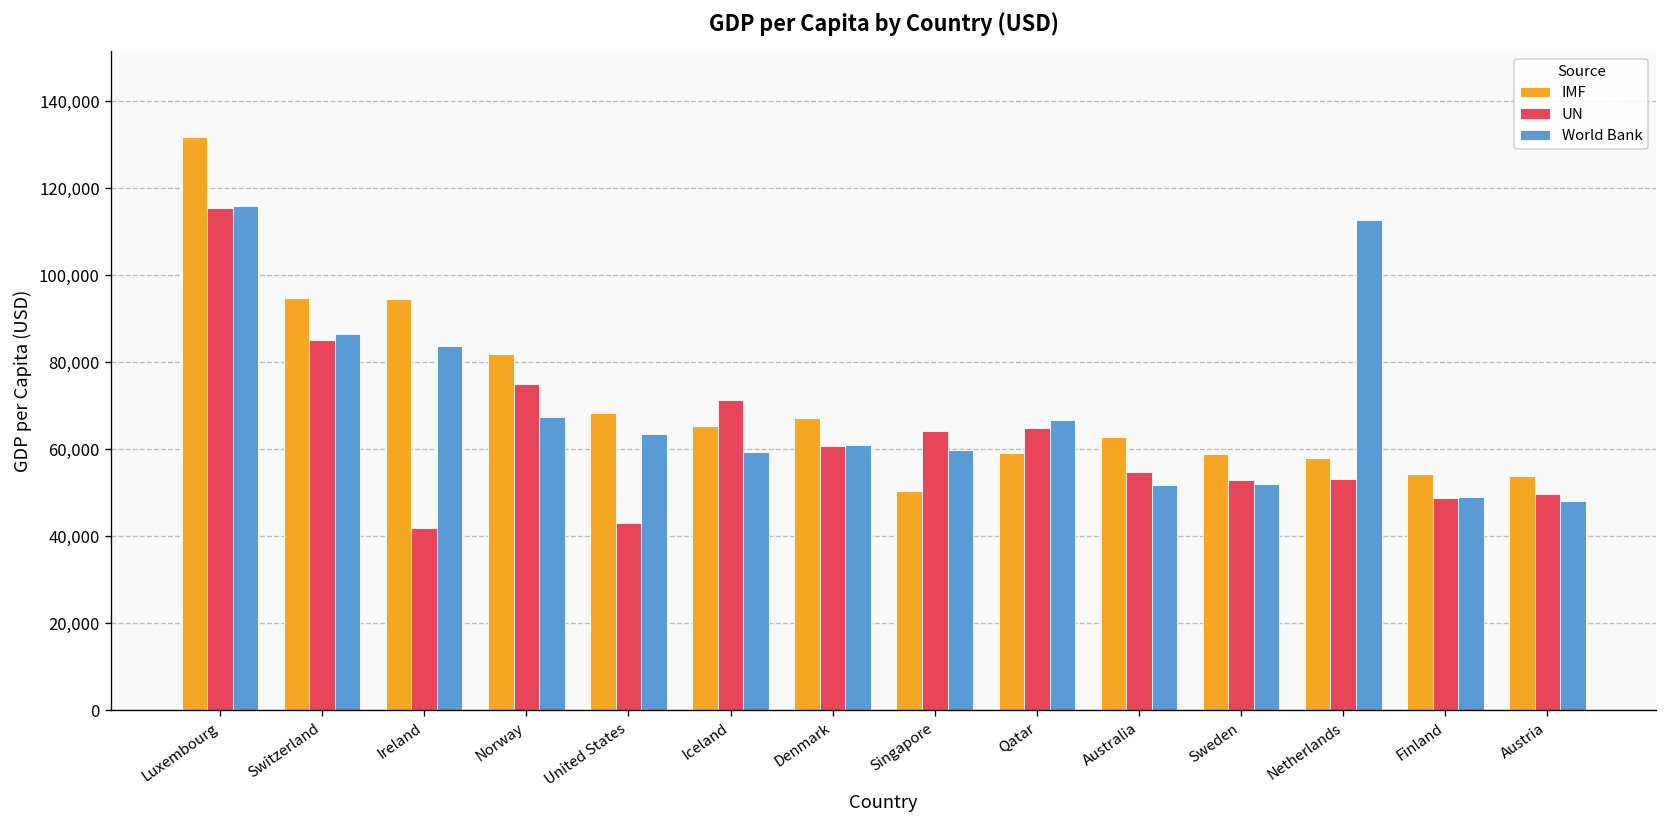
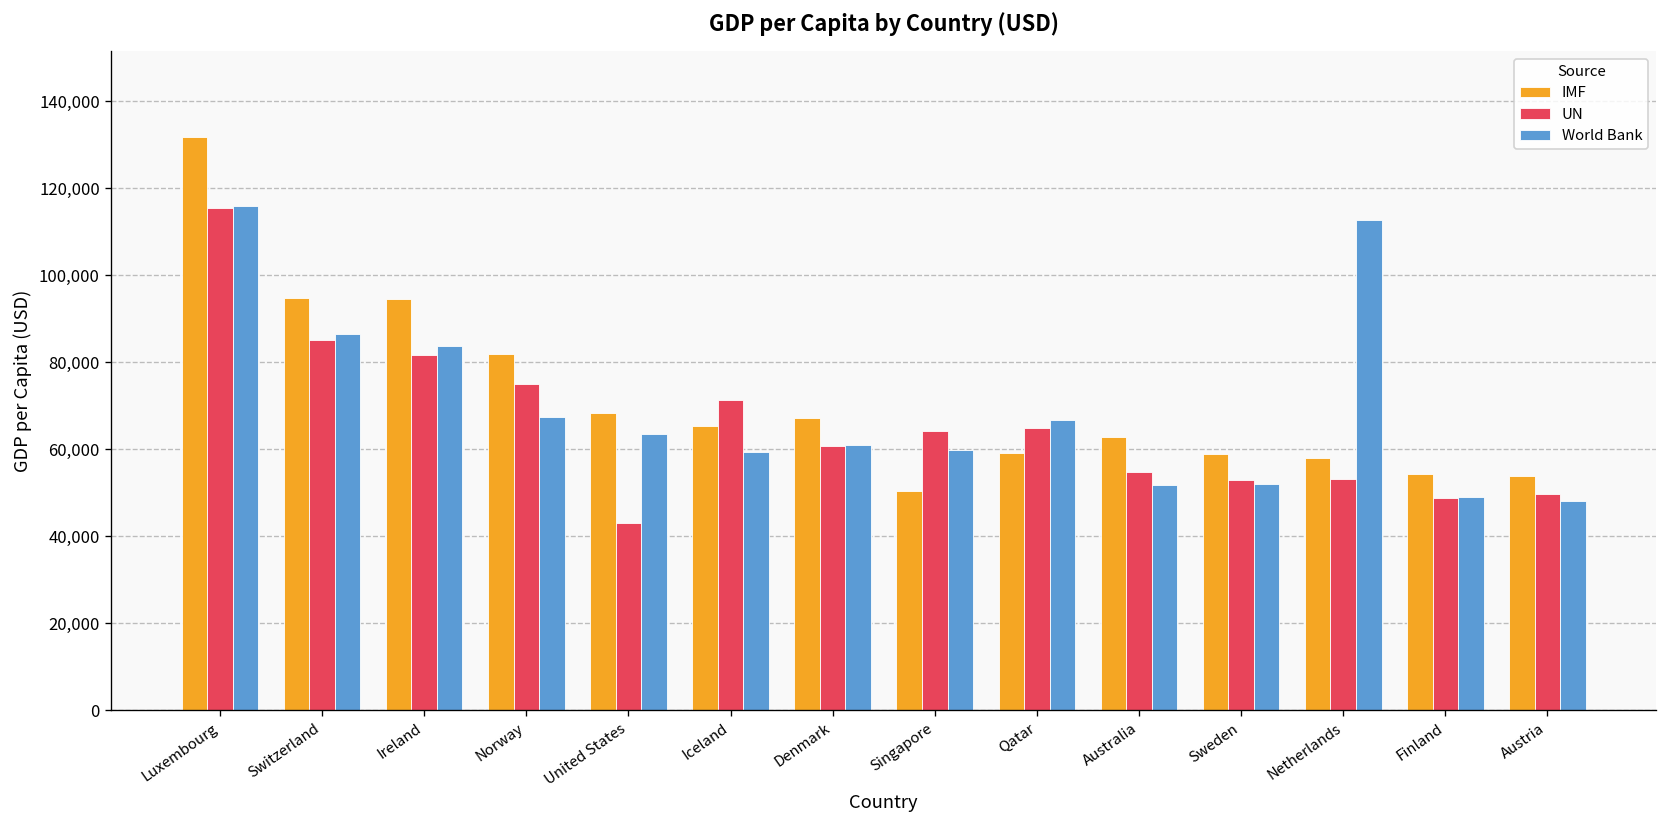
  {
    "IMF": {
      "Luxembourg": "132,000",
      "Switzerland": "95,000",
      "Ireland": "95,000",
      "Norway": "82,000",
      "United States": "68,000",
      "Iceland": "65,000",
      "Denmark": "67,000",
      "Singapore": "50,000",
      "Qatar": "59,000",
      "Australia": "63,000",
      "Sweden": "59,000",
      "Netherlands": "58,000",
      "Finland": "54,000",
      "Austria": "54,000"
    },
    "UN": {
      "Luxembourg": "115,000",
      "Switzerland": "85,000",
-     "Ireland": "42,000",
+     "Ireland": "82,000",
      "Norway": "75,000",
      "United States": "43,000",
      "Iceland": "71,000",
      "Denmark": "61,000",
      "Singapore": "64,000",
      "Qatar": "65,000",
      "Australia": "55,000",
      "Sweden": "53,000",
      "Netherlands": "53,000",
      "Finland": "49,000",
      "Austria": "50,000"
    },
    "World Bank": {
      "Luxembourg": "116,000",
      "Switzerland": "87,000",
      "Ireland": "84,000",
      "Norway": "67,000",
      "United States": "64,000",
      "Iceland": "59,000",
      "Denmark": "61,000",
      "Singapore": "60,000",
      "Qatar": "67,000",
      "Australia": "52,000",
      "Sweden": "52,000",
      "Netherlands": "113,000",
      "Finland": "49,000",
      "Austria": "48,000"
    }
  }
